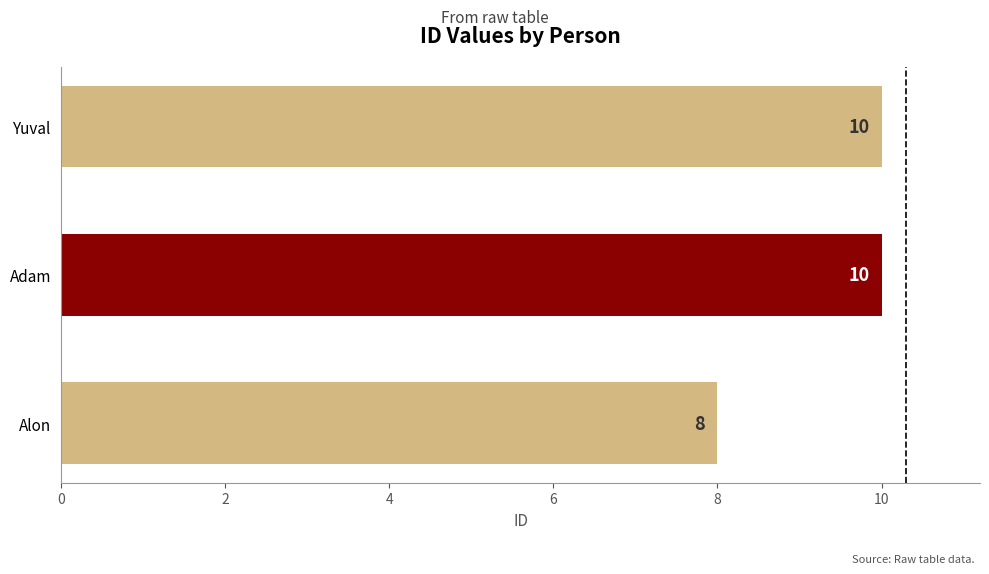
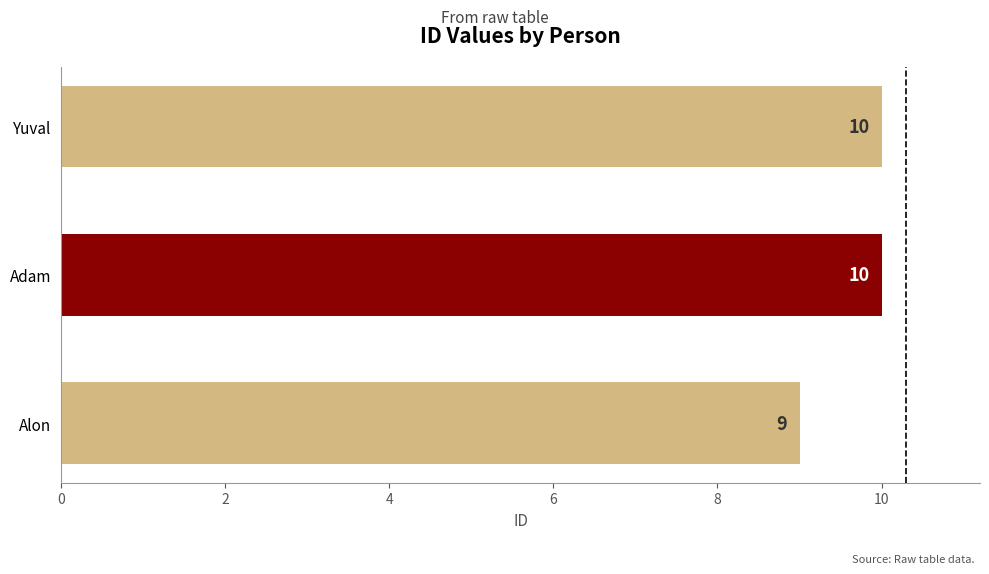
  {
    "Yuval": 10,
    "Adam": 10,
-   "Alon": 8
+   "Alon": 9
  }
